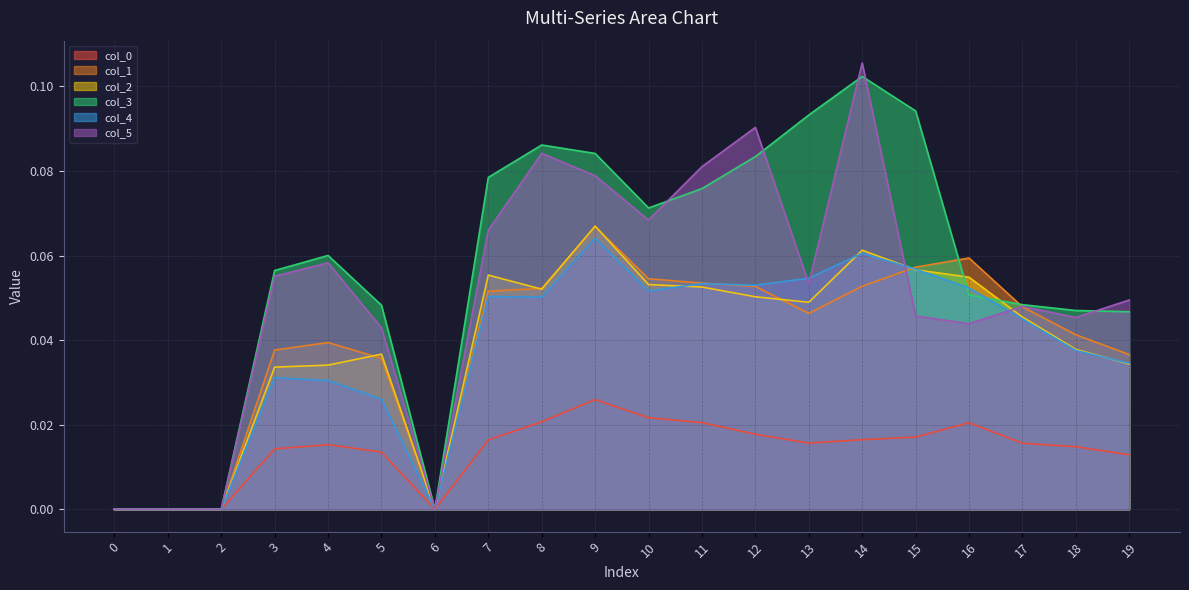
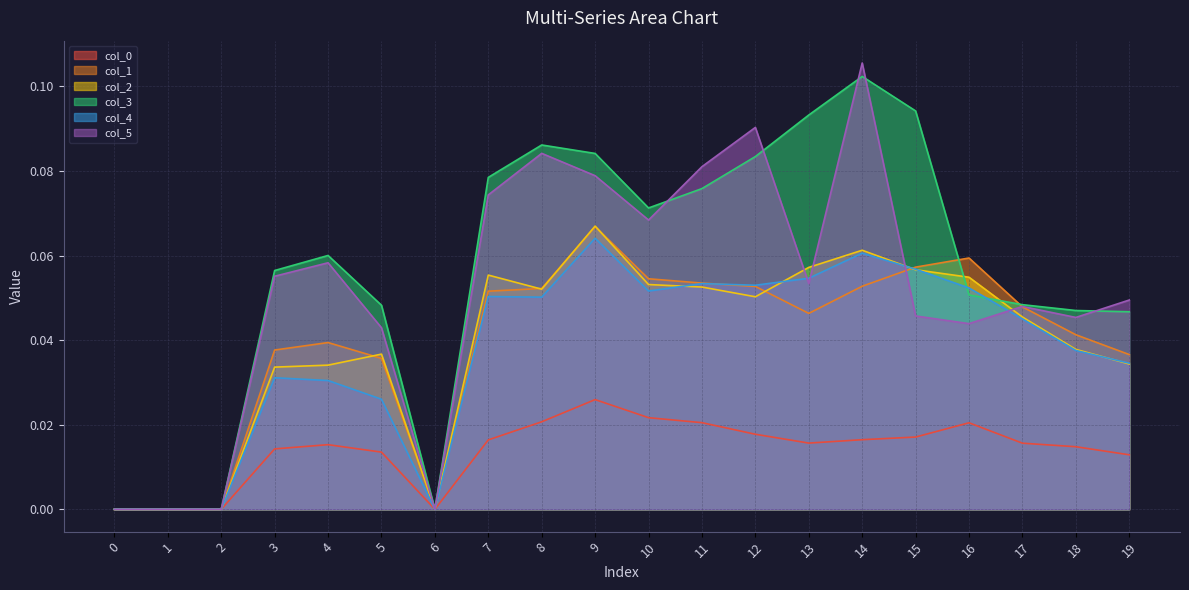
  {
    "col_2": {
      "3": 0.034,
      "4": 0.034,
      "5": 0.037,
      "7": 0.055,
      "10": 0.053,
      "11": 0.053,
      "12": 0.050,
-     "13": 0.049,
+     "13": 0.057,
      "14": 0.061,
      "16": 0.055
    },
    "col_3": {
      "3": 0.056,
      "4": 0.060,
      "5": 0.048,
      "7": 0.078,
      "8": 0.086,
      "9": 0.084,
      "10": 0.071,
      "11": 0.076,
      "12": 0.083,
      "13": 0.093,
      "14": 0.102,
      "15": 0.094,
      "16": 0.051,
      "18": 0.047,
      "19": 0.047
    },
    "col_4": {
      "3": 0.031,
      "4": 0.030,
      "5": 0.026,
      "7": 0.050,
      "8": 0.050,
      "9": 0.064,
      "10": 0.052,
      "13": 0.055,
      "14": 0.061,
      "16": 0.052
    },
    "col_5": {
      "3": 0.055,
      "4": 0.058,
      "5": 0.043,
-     "7": 0.066,
+     "7": 0.074,
      "8": 0.084,
      "9": 0.079,
      "10": 0.068,
      "11": 0.081,
      "12": 0.090,
      "13": 0.053,
      "14": 0.106,
      "15": 0.046,
      "16": 0.044,
      "18": 0.045,
      "19": 0.049
    }
  }
